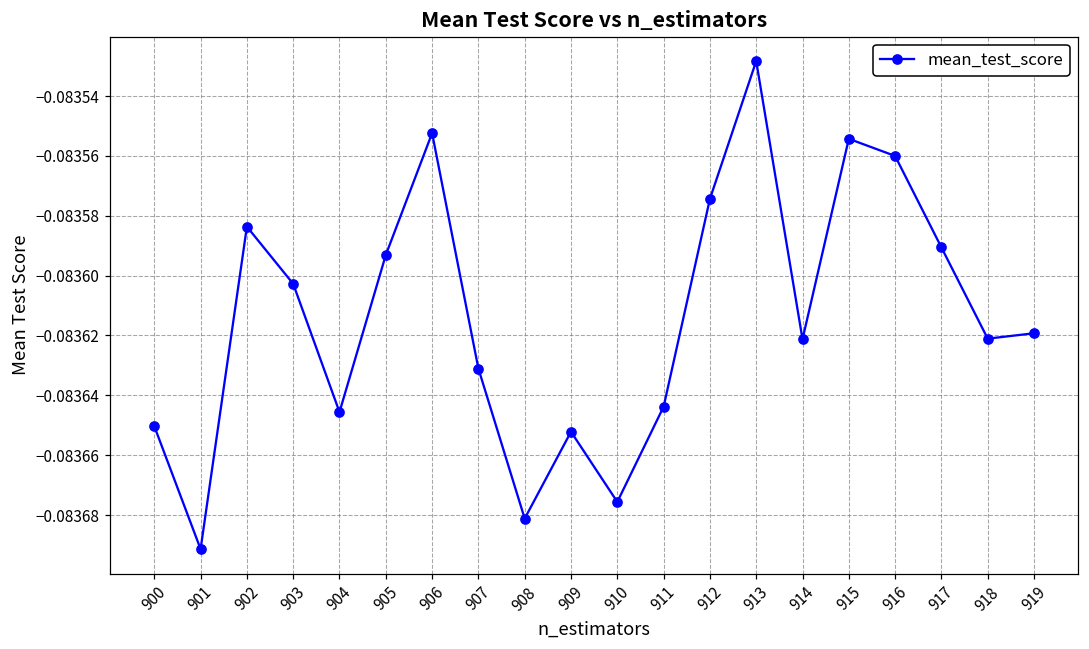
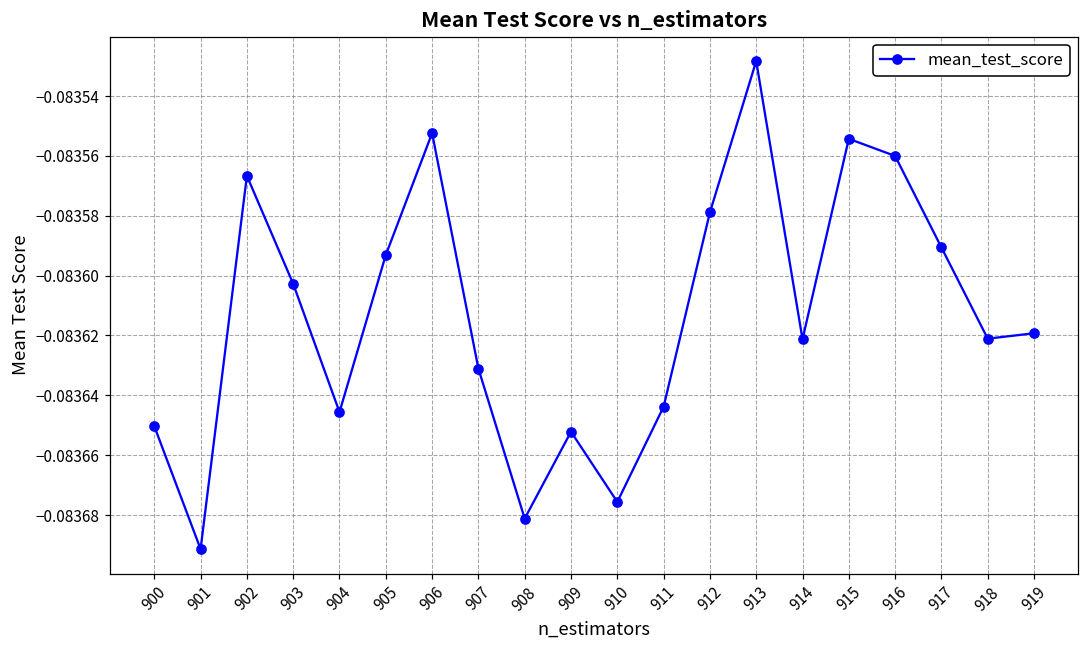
  {
    "900": -0.083650,
    "901": -0.083691,
-   "902": -0.083584,
+   "902": -0.083567,
    "903": -0.083603,
    "904": -0.083646,
    "905": -0.083593,
    "906": -0.083552,
    "907": -0.083631,
    "908": -0.083681,
    "909": -0.083652,
    "910": -0.083676,
    "911": -0.083644,
-   "912": -0.083574,
+   "912": -0.083579,
    "913": -0.083528,
    "914": -0.083621,
    "915": -0.083554,
    "916": -0.083560,
    "917": -0.083591,
    "918": -0.083621,
    "919": -0.083619
  }
